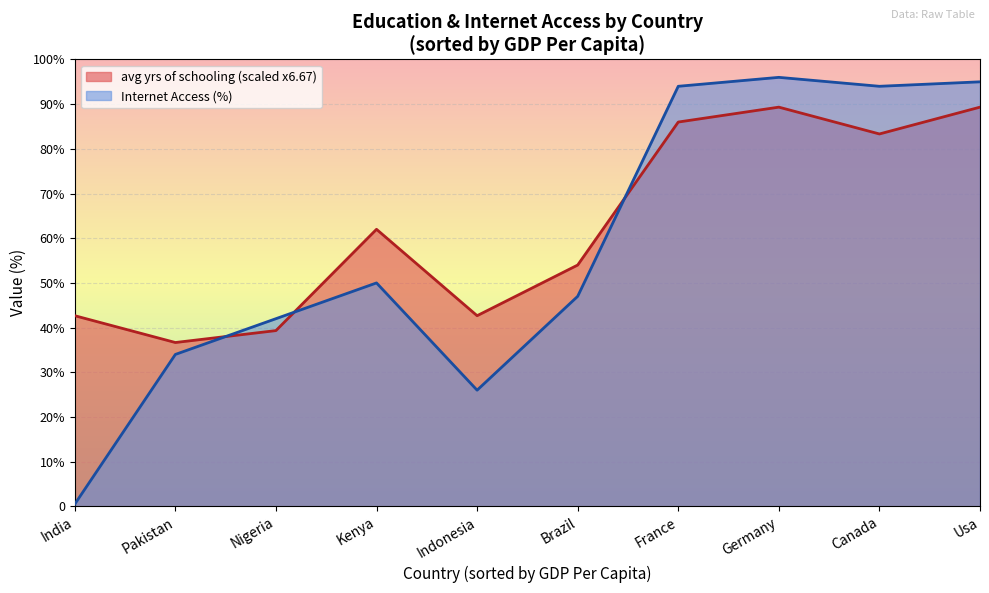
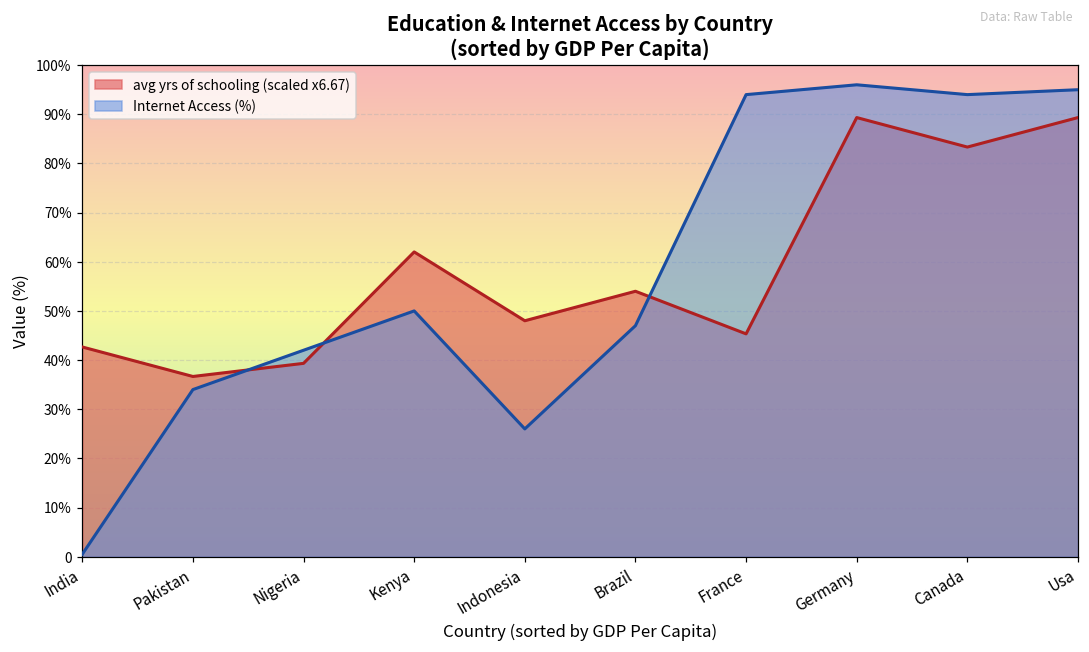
  {
    "avg yrs of schooling (scaled x6.67)": {
      "India": "43%",
      "Pakistan": "37%",
      "Nigeria": "39%",
      "Kenya": "62%",
-     "Indonesia": "43%",
+     "Indonesia": "48%",
      "Brazil": "54%",
-     "France": "86%",
+     "France": "45%",
      "Germany": "89%",
      "Canada": "83%",
      "Usa": "89%"
    },
    "Internet Access (%)": {
      "India": "1%",
      "Pakistan": "34%",
      "Nigeria": "42%",
      "Kenya": "50%",
      "Indonesia": "26%",
      "Brazil": "47%",
      "France": "94%",
      "Germany": "96%",
      "Canada": "94%",
      "Usa": "95%"
    }
  }
